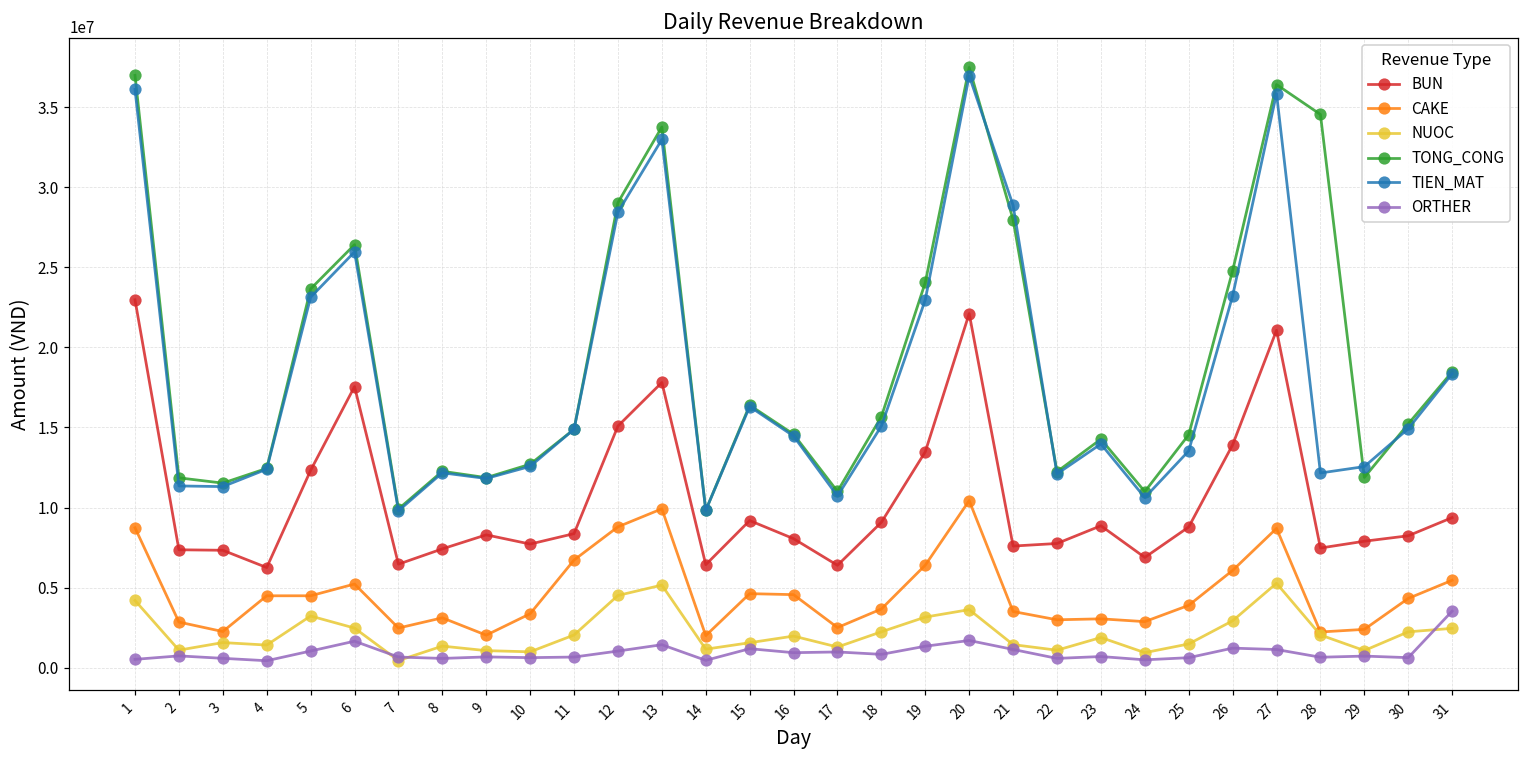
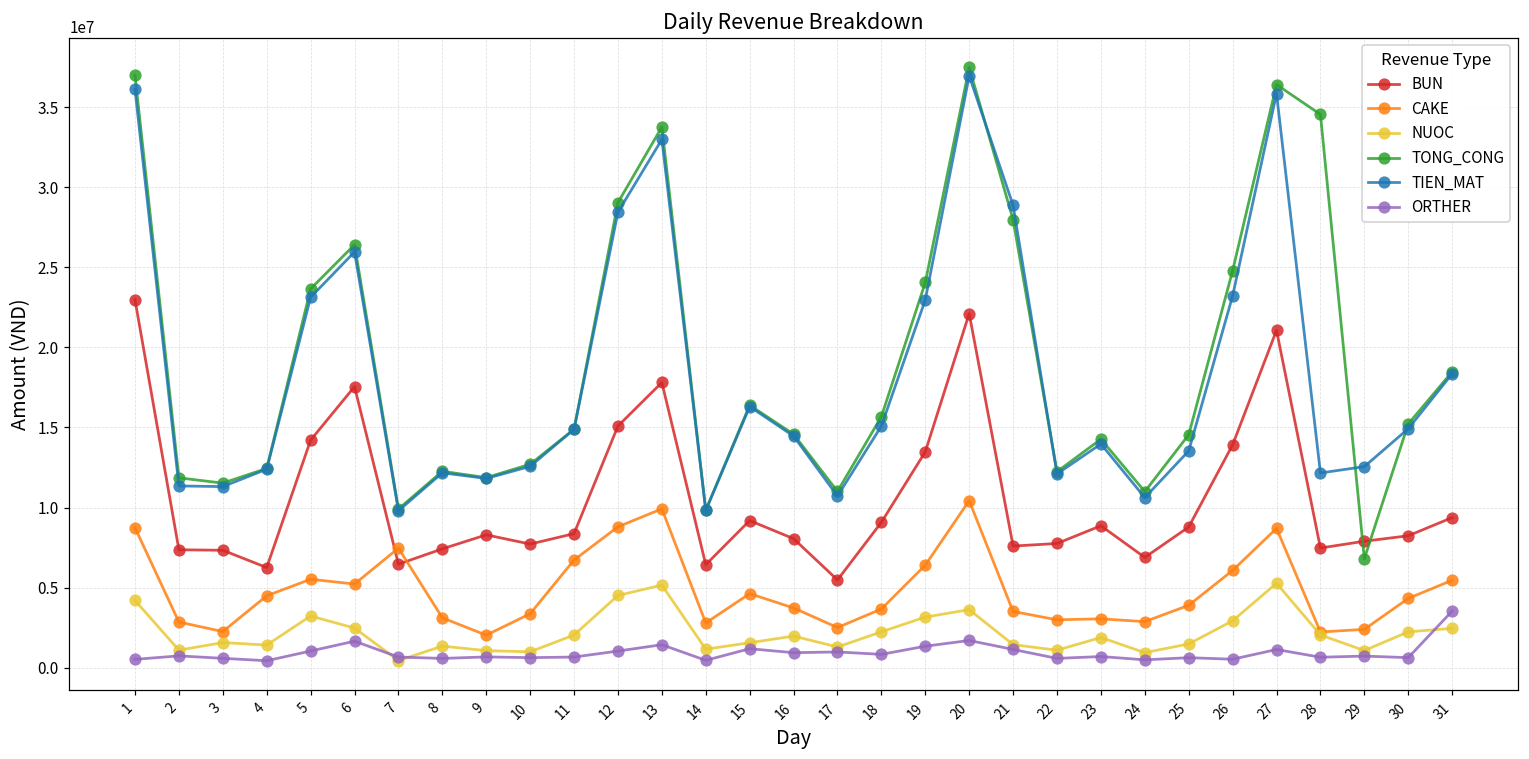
  {
    "BUN": {
      "1": 23000000,
      "2": 7400000,
      "3": 7300000,
      "4": 6300000,
-     "5": 12300000,
+     "5": 14200000,
      "6": 17600000,
      "7": 6500000,
      "8": 7400000,
      "9": 8300000,
      "10": 7700000,
      "11": 8400000,
      "12": 15100000,
      "13": 17800000,
      "14": 6400000,
      "15": 9200000,
      "16": 8100000,
-     "17": 6400000,
+     "17": 5500000,
      "18": 9100000,
      "19": 13500000,
      "20": 22100000,
      "21": 7600000,
      "22": 7800000,
      "23": 8900000,
      "24": 6900000,
      "25": 8800000,
      "26": 13900000,
      "27": 21100000,
      "28": 7500000,
      "29": 7900000,
      "30": 8200000,
      "31": 9400000
    },
    "CAKE": {
      "1": 8700000,
      "2": 2800000,
      "3": 2300000,
      "4": 4500000,
-     "5": 4500000,
+     "5": 5500000,
      "6": 5200000,
-     "7": 2500000,
+     "7": 7500000,
      "8": 3100000,
      "9": 2000000,
      "10": 3400000,
      "11": 6700000,
      "12": 8800000,
      "13": 9900000,
-     "14": 2000000,
+     "14": 2800000,
      "15": 4600000,
-     "16": 4600000,
+     "16": 3700000,
      "17": 2500000,
      "18": 3700000,
      "19": 6400000,
      "20": 10400000,
      "21": 3500000,
      "22": 3000000,
      "23": 3100000,
      "24": 2900000,
      "25": 3900000,
      "26": 6100000,
      "27": 8700000,
      "28": 2200000,
      "29": 2400000,
      "30": 4300000,
      "31": 5500000
    },
    "NUOC": {
      "1": 4200000,
      "2": 1100000,
      "3": 1600000,
      "4": 1400000,
      "5": 3200000,
      "6": 2500000,
      "7": 400000,
      "8": 1300000,
      "9": 1100000,
      "10": 1000000,
      "11": 2000000,
      "12": 4500000,
      "13": 5200000,
      "14": 1200000,
      "15": 1600000,
      "16": 2000000,
      "17": 1300000,
      "18": 2200000,
      "19": 3200000,
      "20": 3600000,
      "21": 1400000,
      "22": 1100000,
      "23": 1900000,
      "24": 900000,
      "25": 1500000,
      "26": 2900000,
      "27": 5300000,
      "28": 2000000,
      "29": 1100000,
      "30": 2200000,
      "31": 2500000
    },
    "TONG_CONG": {
      "1": 37000000,
      "2": 11900000,
      "3": 11500000,
      "5": 23700000,
      "6": 26400000,
      "12": 29000000,
      "13": 33800000,
      "17": 11000000,
      "18": 15700000,
      "19": 24100000,
      "20": 37500000,
      "21": 28000000,
      "23": 14300000,
      "24": 11000000,
      "25": 14500000,
      "26": 24800000,
      "27": 36400000,
      "28": 34500000,
-     "29": 11900000,
+     "29": 6800000,
      "30": 15200000
    },
    "TIEN_MAT": {
      "1": 36100000,
      "2": 11300000,
      "3": 11300000,
      "5": 23100000,
      "6": 26000000,
      "12": 28400000,
      "13": 33000000,
      "17": 10700000,
      "18": 15100000,
      "19": 23000000,
      "20": 37000000,
      "21": 28900000,
      "23": 14000000,
      "24": 10600000,
      "25": 13500000,
      "26": 23200000,
      "27": 35800000,
      "28": 12200000,
      "29": 12600000,
      "30": 14900000
    },
    "ORTHER": {
      "1": 500000,
      "2": 700000,
      "3": 600000,
      "4": 400000,
      "5": 1000000,
      "6": 1700000,
      "7": 700000,
      "8": 600000,
      "9": 700000,
      "10": 600000,
      "11": 700000,
      "12": 1000000,
      "13": 1400000,
      "14": 500000,
      "15": 1200000,
      "16": 900000,
      "17": 1000000,
      "18": 800000,
      "19": 1300000,
      "20": 1700000,
      "21": 1100000,
      "22": 600000,
      "23": 700000,
      "24": 500000,
      "25": 600000,
-     "26": 1200000,
+     "26": 500000,
      "27": 1100000,
      "28": 700000,
      "29": 700000,
      "30": 600000,
      "31": 3500000
    }
  }
